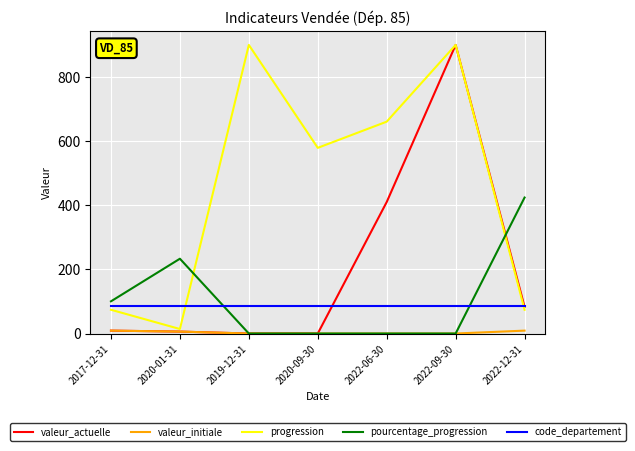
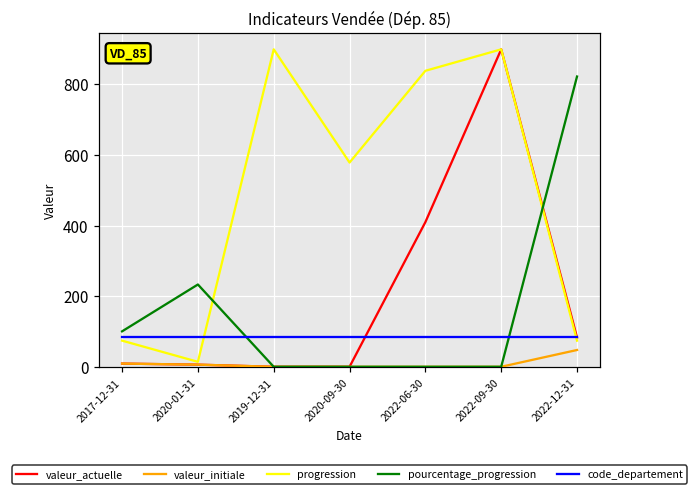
  {
    "valeur_actuelle": {
      "2022-06-30": 410
    },
    "valeur_initiale": {
-     "2022-12-31": 10
+     "2022-12-31": 50
    },
    "progression": {
      "2017-12-31": 70,
      "2019-12-31": 900,
      "2020-09-30": 580,
-     "2022-06-30": 660,
+     "2022-06-30": 840,
      "2022-12-31": 70
    },
    "pourcentage_progression": {
      "2017-12-31": 100,
      "2020-01-31": 230,
-     "2022-12-31": 420
+     "2022-12-31": 820
    },
    "code_departement": {
      "2017-12-31": 90,
      "2020-01-31": 90,
      "2019-12-31": 90,
      "2020-09-30": 90,
      "2022-06-30": 90,
      "2022-09-30": 90
    }
  }
